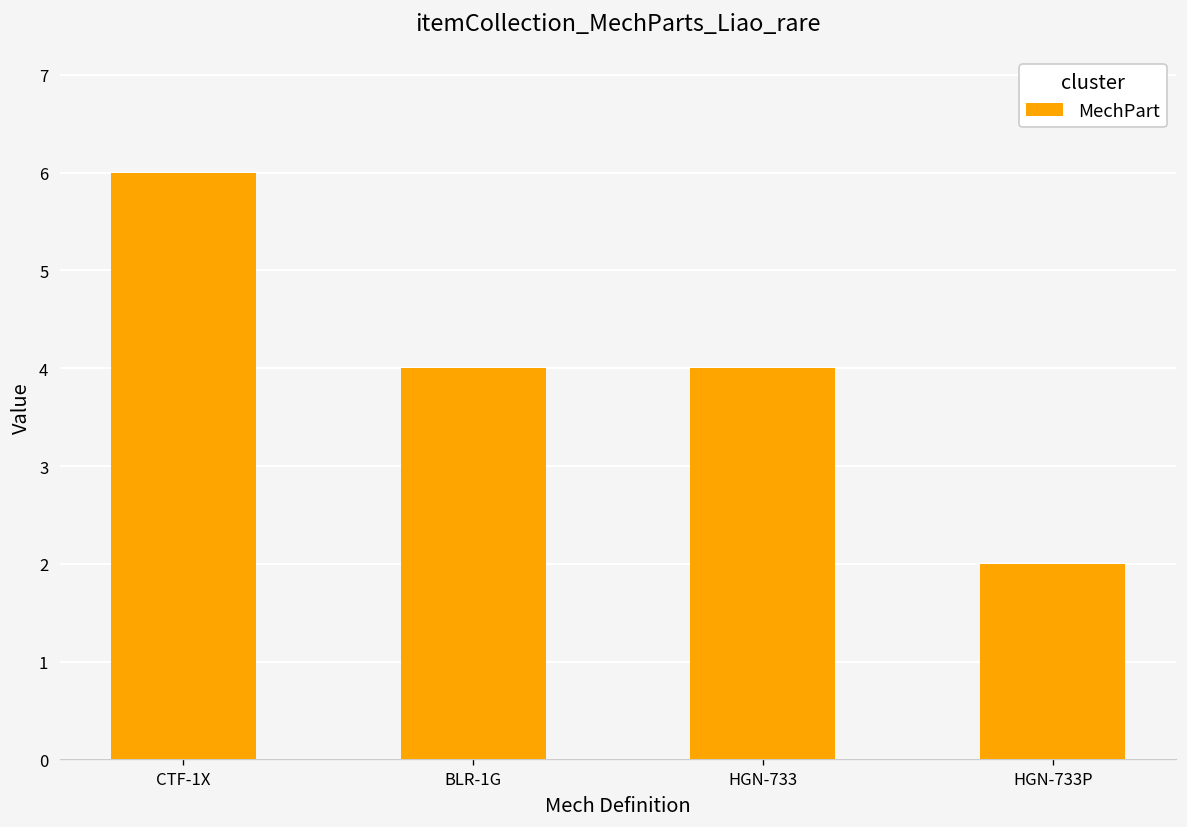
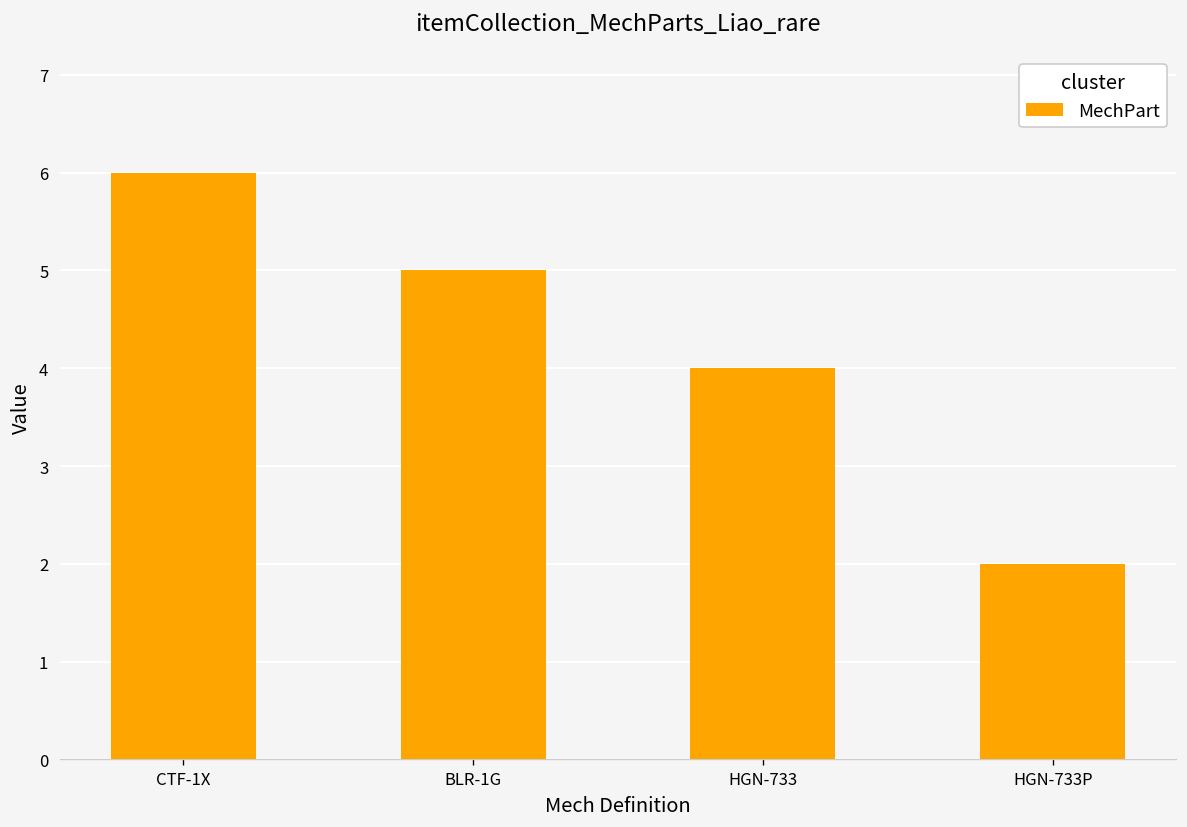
  {
    "CTF-1X": 6,
-   "BLR-1G": 4,
+   "BLR-1G": 5,
    "HGN-733": 4,
    "HGN-733P": 2
  }
